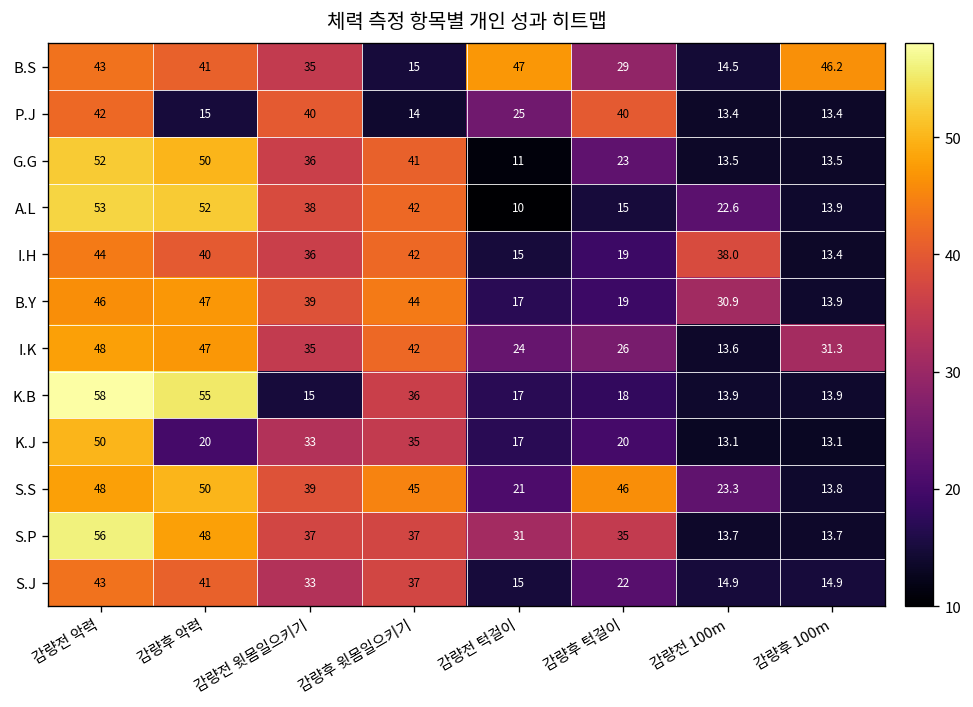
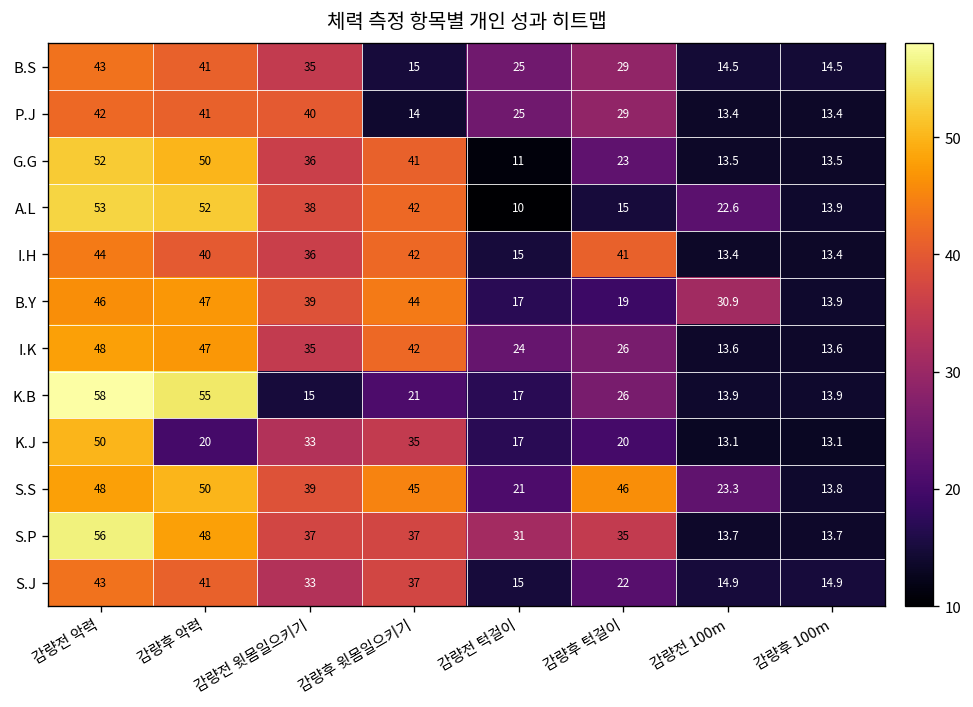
  {
    "B.S": {
      "감량전 악력": 43,
      "감량후 악력": 41,
      "감량전 윗몸일으키기": 35,
      "감량후 윗몸일으키기": 15,
-     "감량전 턱걸이": 47,
+     "감량전 턱걸이": 25,
      "감량후 턱걸이": 29,
      "감량전 100m": 14.5,
-     "감량후 100m": 46.2
+     "감량후 100m": 14.5
    },
    "P.J": {
      "감량전 악력": 42,
-     "감량후 악력": 15,
+     "감량후 악력": 41,
      "감량전 윗몸일으키기": 40,
      "감량후 윗몸일으키기": 14,
      "감량전 턱걸이": 25,
-     "감량후 턱걸이": 40,
+     "감량후 턱걸이": 29,
      "감량전 100m": 13.4,
      "감량후 100m": 13.4
    },
    "G.G": {
      "감량전 악력": 52,
      "감량후 악력": 50,
      "감량전 윗몸일으키기": 36,
      "감량후 윗몸일으키기": 41,
      "감량전 턱걸이": 11,
      "감량후 턱걸이": 23,
      "감량전 100m": 13.5,
      "감량후 100m": 13.5
    },
    "A.L": {
      "감량전 악력": 53,
      "감량후 악력": 52,
      "감량전 윗몸일으키기": 38,
      "감량후 윗몸일으키기": 42,
      "감량전 턱걸이": 10,
      "감량후 턱걸이": 15,
      "감량전 100m": 22.6,
      "감량후 100m": 13.9
    },
    "I.H": {
      "감량전 악력": 44,
      "감량후 악력": 40,
      "감량전 윗몸일으키기": 36,
      "감량후 윗몸일으키기": 42,
      "감량전 턱걸이": 15,
-     "감량후 턱걸이": 19,
-     "감량전 100m": 38.0,
+     "감량후 턱걸이": 41,
+     "감량전 100m": 13.4,
      "감량후 100m": 13.4
    },
    "B.Y": {
      "감량전 악력": 46,
      "감량후 악력": 47,
      "감량전 윗몸일으키기": 39,
      "감량후 윗몸일으키기": 44,
      "감량전 턱걸이": 17,
      "감량후 턱걸이": 19,
      "감량전 100m": 30.9,
      "감량후 100m": 13.9
    },
    "I.K": {
      "감량전 악력": 48,
      "감량후 악력": 47,
      "감량전 윗몸일으키기": 35,
      "감량후 윗몸일으키기": 42,
      "감량전 턱걸이": 24,
      "감량후 턱걸이": 26,
      "감량전 100m": 13.6,
-     "감량후 100m": 31.3
+     "감량후 100m": 13.6
    },
    "K.B": {
      "감량전 악력": 58,
      "감량후 악력": 55,
      "감량전 윗몸일으키기": 15,
-     "감량후 윗몸일으키기": 36,
+     "감량후 윗몸일으키기": 21,
      "감량전 턱걸이": 17,
-     "감량후 턱걸이": 18,
+     "감량후 턱걸이": 26,
      "감량전 100m": 13.9,
      "감량후 100m": 13.9
    },
    "K.J": {
      "감량전 악력": 50,
      "감량후 악력": 20,
      "감량전 윗몸일으키기": 33,
      "감량후 윗몸일으키기": 35,
      "감량전 턱걸이": 17,
      "감량후 턱걸이": 20,
      "감량전 100m": 13.1,
      "감량후 100m": 13.1
    },
    "S.S": {
      "감량전 악력": 48,
      "감량후 악력": 50,
      "감량전 윗몸일으키기": 39,
      "감량후 윗몸일으키기": 45,
      "감량전 턱걸이": 21,
      "감량후 턱걸이": 46,
      "감량전 100m": 23.3,
      "감량후 100m": 13.8
    },
    "S.P": {
      "감량전 악력": 56,
      "감량후 악력": 48,
      "감량전 윗몸일으키기": 37,
      "감량후 윗몸일으키기": 37,
      "감량전 턱걸이": 31,
      "감량후 턱걸이": 35,
      "감량전 100m": 13.7,
      "감량후 100m": 13.7
    },
    "S.J": {
      "감량전 악력": 43,
      "감량후 악력": 41,
      "감량전 윗몸일으키기": 33,
      "감량후 윗몸일으키기": 37,
      "감량전 턱걸이": 15,
      "감량후 턱걸이": 22,
      "감량전 100m": 14.9,
      "감량후 100m": 14.9
    }
  }
